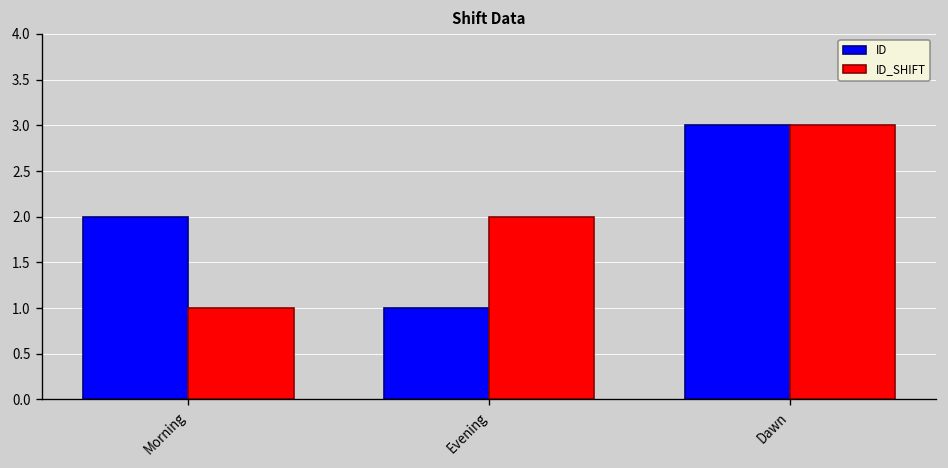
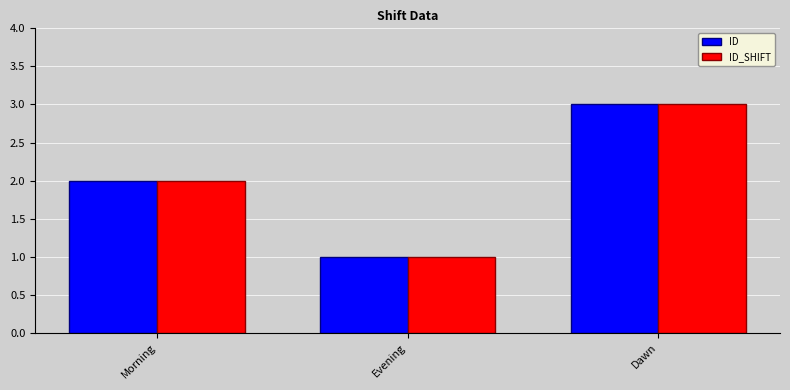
  {
    "ID": {
      "Morning": 2,
      "Evening": 1,
      "Dawn": 3
    },
    "ID_SHIFT": {
-     "Morning": 1,
-     "Evening": 2,
+     "Morning": 2,
+     "Evening": 1,
      "Dawn": 3
    }
  }
